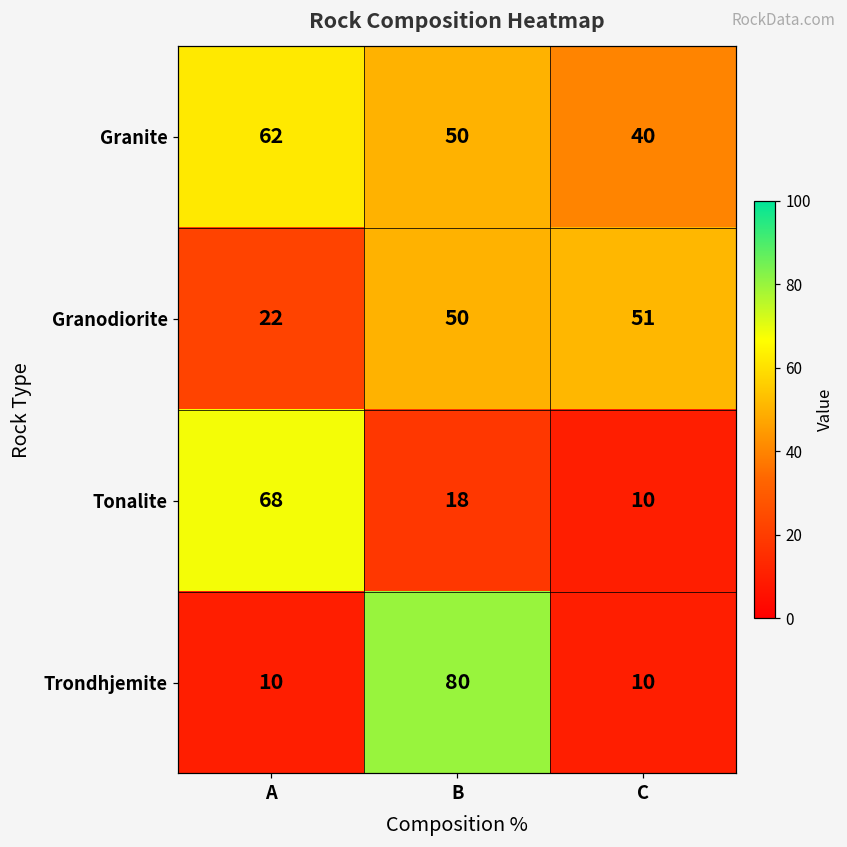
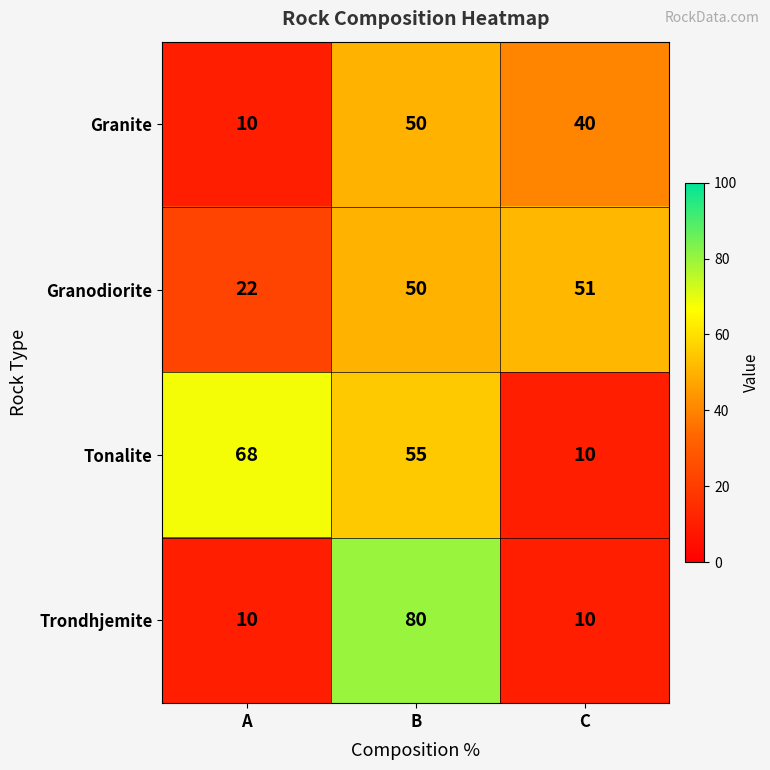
  {
    "Granite": {
-     "A": 62,
+     "A": 10,
      "B": 50,
      "C": 40
    },
    "Granodiorite": {
      "A": 22,
      "B": 50,
      "C": 51
    },
    "Tonalite": {
      "A": 68,
-     "B": 18,
+     "B": 55,
      "C": 10
    },
    "Trondhjemite": {
      "A": 10,
      "B": 80,
      "C": 10
    }
  }
